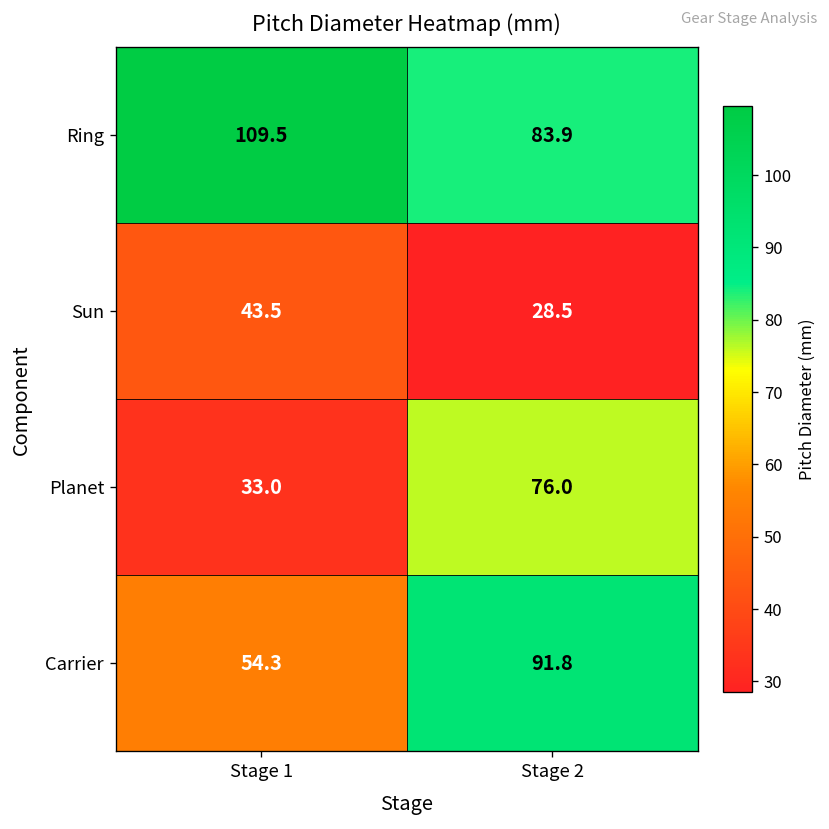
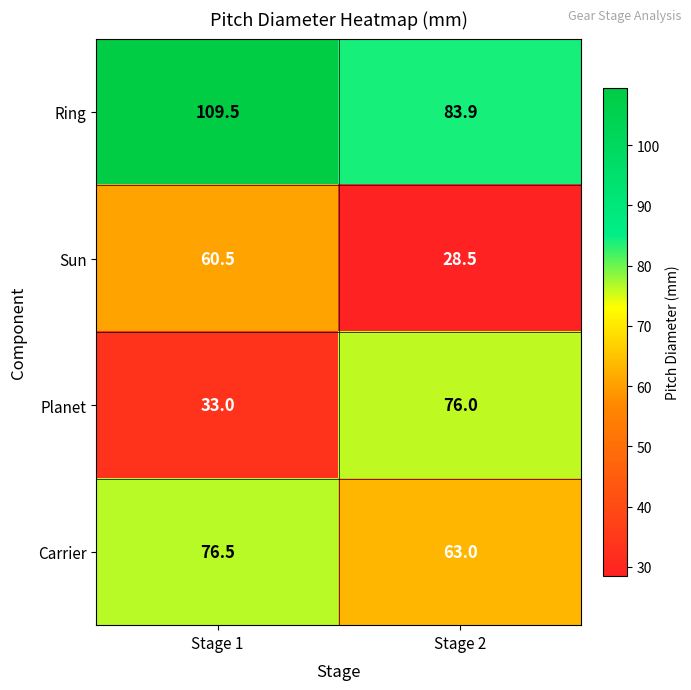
  {
    "Ring": {
      "Stage 1": 109.5,
      "Stage 2": 83.9
    },
    "Sun": {
-     "Stage 1": 43.5,
+     "Stage 1": 60.5,
      "Stage 2": 28.5
    },
    "Planet": {
      "Stage 1": 33.0,
      "Stage 2": 76.0
    },
    "Carrier": {
-     "Stage 1": 54.3,
-     "Stage 2": 91.8
+     "Stage 1": 76.5,
+     "Stage 2": 63.0
    }
  }
